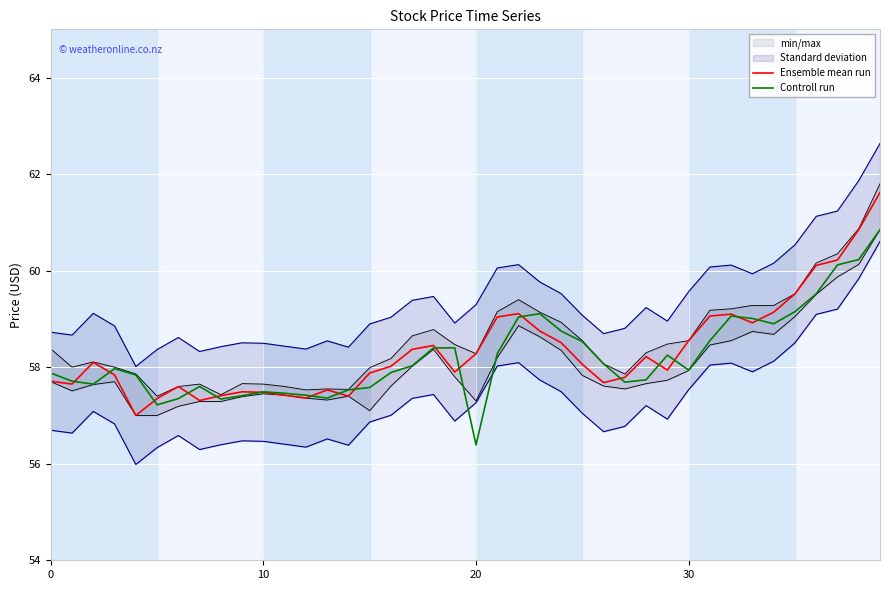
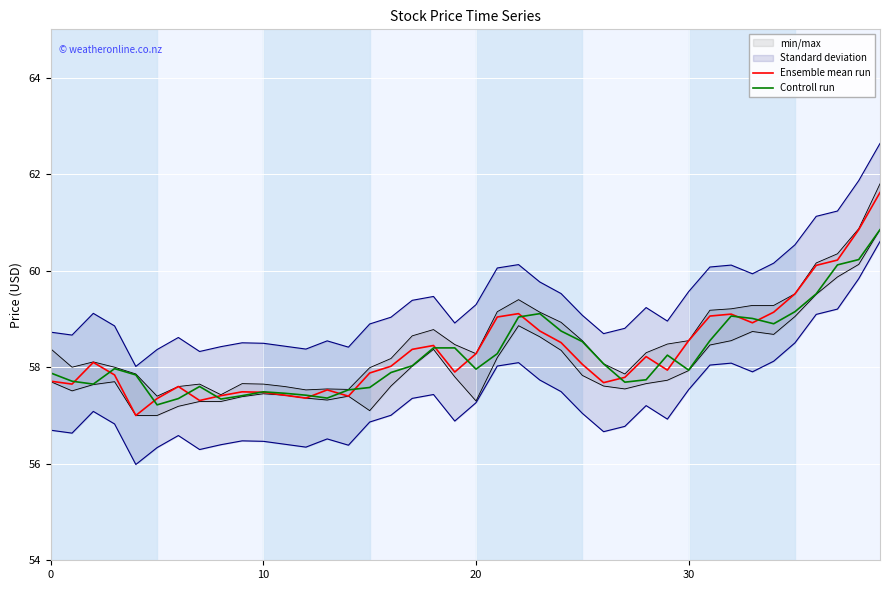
  {
    "Controll run": {
      "0": 57.9,
-     "20": 56.4
+     "20": 58.0
    }
  }
